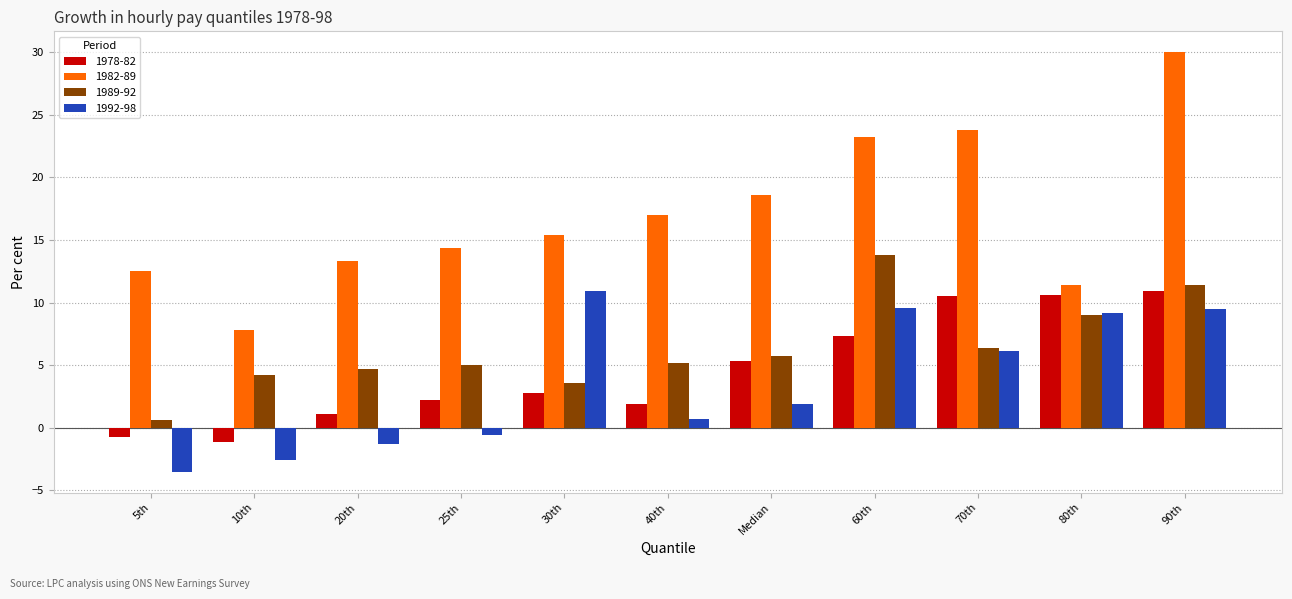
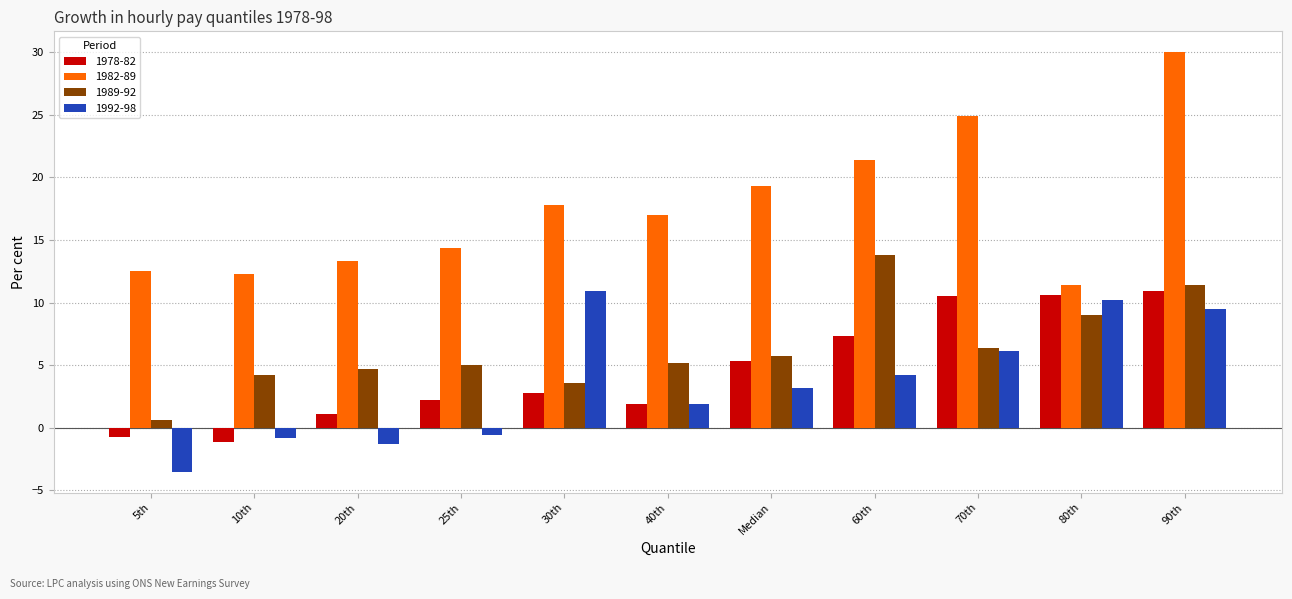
  {
    "1978-82": {
      "5th": -0.7,
      "10th": -1.1,
      "20th": 1.1,
      "25th": 2.2,
      "30th": 2.8,
      "40th": 1.9,
      "Median": 5.3,
      "60th": 7.3,
      "70th": 10.5,
      "80th": 10.6,
      "90th": 10.9
    },
    "1982-89": {
      "5th": 12.5,
-     "10th": 7.8,
+     "10th": 12.3,
      "20th": 13.3,
      "25th": 14.4,
-     "30th": 15.4,
+     "30th": 17.8,
      "40th": 17.0,
-     "Median": 18.6,
-     "60th": 23.2,
-     "70th": 23.8,
+     "Median": 19.3,
+     "60th": 21.4,
+     "70th": 24.9,
      "80th": 11.4,
      "90th": 30.0
    },
    "1989-92": {
      "5th": 0.6,
      "10th": 4.2,
      "20th": 4.7,
      "25th": 5.0,
      "30th": 3.6,
      "40th": 5.2,
      "Median": 5.7,
      "60th": 13.8,
      "70th": 6.4,
      "80th": 9.0,
      "90th": 11.4
    },
    "1992-98": {
      "5th": -3.5,
-     "10th": -2.6,
+     "10th": -0.8,
      "20th": -1.3,
      "25th": -0.6,
      "30th": 10.9,
-     "40th": 0.7,
-     "Median": 1.9,
-     "60th": 9.6,
+     "40th": 1.9,
+     "Median": 3.2,
+     "60th": 4.2,
      "70th": 6.1,
-     "80th": 9.2,
+     "80th": 10.2,
      "90th": 9.5
    }
  }
